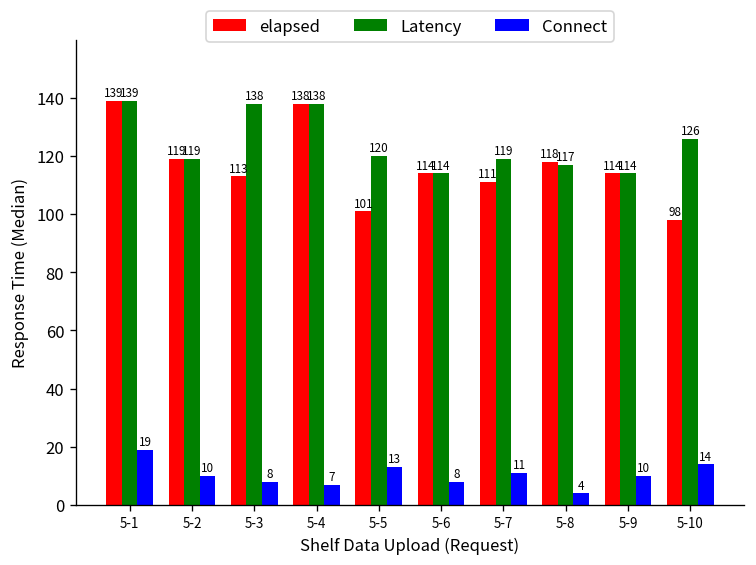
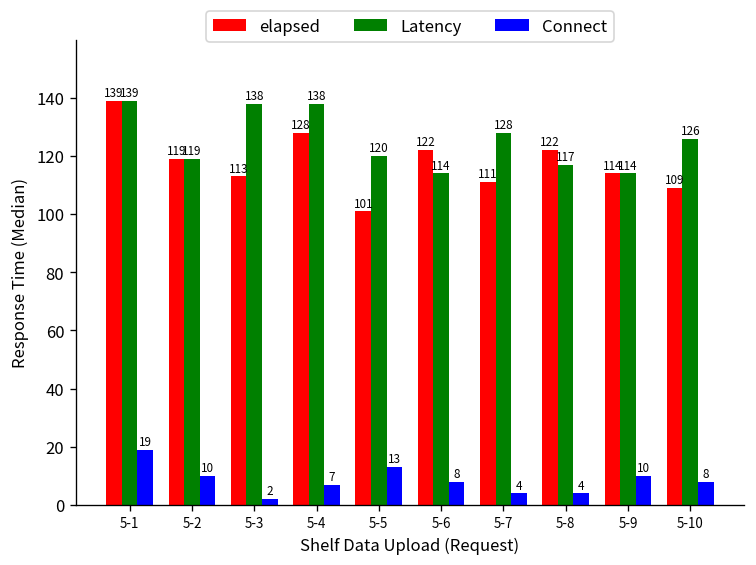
  {
    "elapsed": {
      "5-3": 113,
-     "5-4": 138,
+     "5-4": 128,
      "5-5": 101,
-     "5-6": 114,
+     "5-6": 122,
      "5-7": 111,
-     "5-8": 118,
-     "5-10": 98
+     "5-8": 122,
+     "5-10": 109
    },
    "Latency": {
      "5-3": 138,
      "5-4": 138,
      "5-5": 120,
      "5-6": 114,
-     "5-7": 119,
+     "5-7": 128,
      "5-8": 117,
      "5-10": 126
    },
    "Connect": {
      "5-1": 19,
      "5-2": 10,
-     "5-3": 8,
+     "5-3": 2,
      "5-4": 7,
      "5-5": 13,
      "5-6": 8,
-     "5-7": 11,
+     "5-7": 4,
      "5-8": 4,
      "5-9": 10,
-     "5-10": 14
+     "5-10": 8
    }
  }
